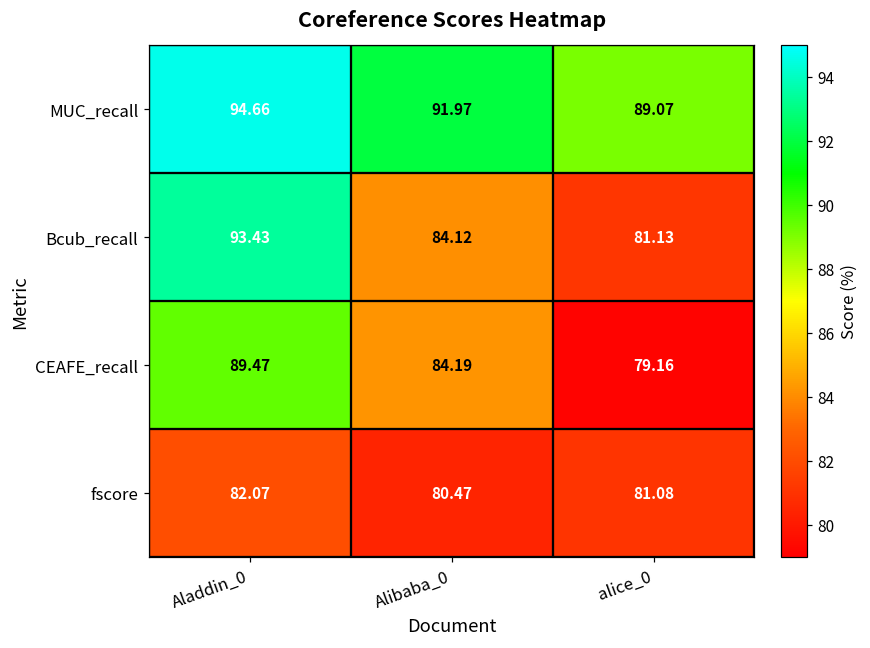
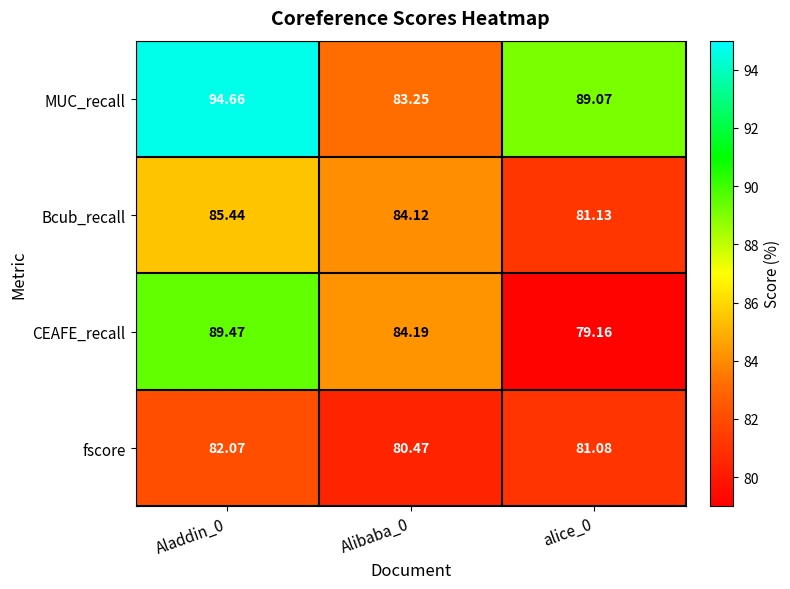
  {
    "MUC_recall": {
      "Aladdin_0": 94.66,
-     "Alibaba_0": 91.97,
+     "Alibaba_0": 83.25,
      "alice_0": 89.07
    },
    "Bcub_recall": {
-     "Aladdin_0": 93.43,
+     "Aladdin_0": 85.44,
      "Alibaba_0": 84.12,
      "alice_0": 81.13
    },
    "CEAFE_recall": {
      "Aladdin_0": 89.47,
      "Alibaba_0": 84.19,
      "alice_0": 79.16
    },
    "fscore": {
      "Aladdin_0": 82.07,
      "Alibaba_0": 80.47,
      "alice_0": 81.08
    }
  }
